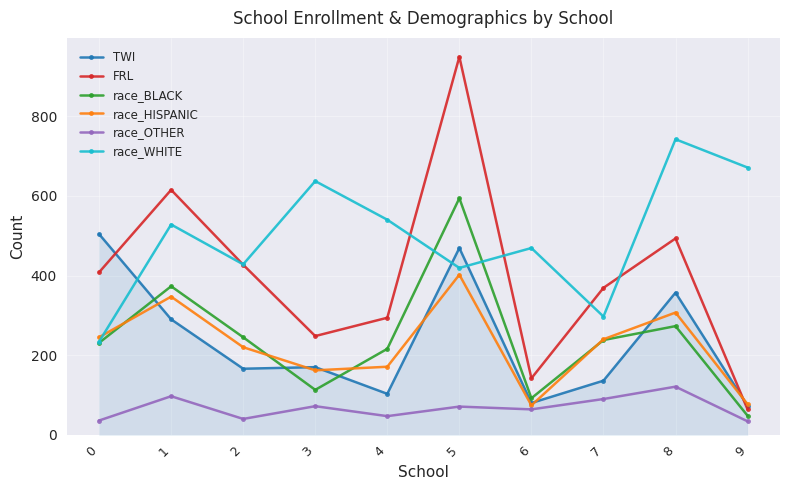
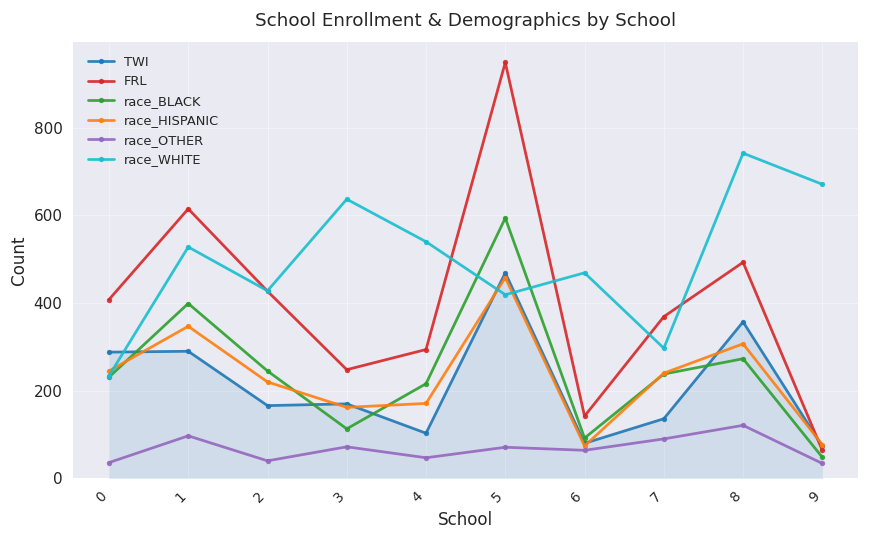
  {
    "TWI": {
-     "0": 500,
+     "0": 290,
      "1": 290,
      "2": 170,
      "3": 170,
      "4": 100,
      "5": 470,
      "7": 140,
      "8": 360
    },
    "FRL": {
      "0": 410,
      "1": 620,
      "3": 250,
      "4": 290,
      "5": 950,
      "6": 140,
      "7": 370,
      "8": 490,
      "9": 60
    },
    "race_BLACK": {
-     "1": 370,
+     "1": 400,
      "2": 250,
      "3": 110,
      "4": 220,
      "5": 590,
      "6": 90,
      "8": 270,
      "9": 50
    },
    "race_HISPANIC": {
      "0": 250,
      "1": 350,
      "2": 220,
      "3": 160,
      "4": 170,
-     "5": 400,
+     "5": 460,
      "8": 310
    },
    "race_OTHER": {
      "0": 40,
      "1": 100,
      "2": 40,
      "3": 70,
      "4": 50,
      "5": 70,
      "6": 60,
      "7": 90,
      "8": 120,
      "9": 30
    },
    "race_WHITE": {
      "1": 530,
      "3": 640,
      "4": 540,
      "5": 420,
      "6": 470,
      "7": 300,
      "8": 740,
      "9": 670
    }
  }
